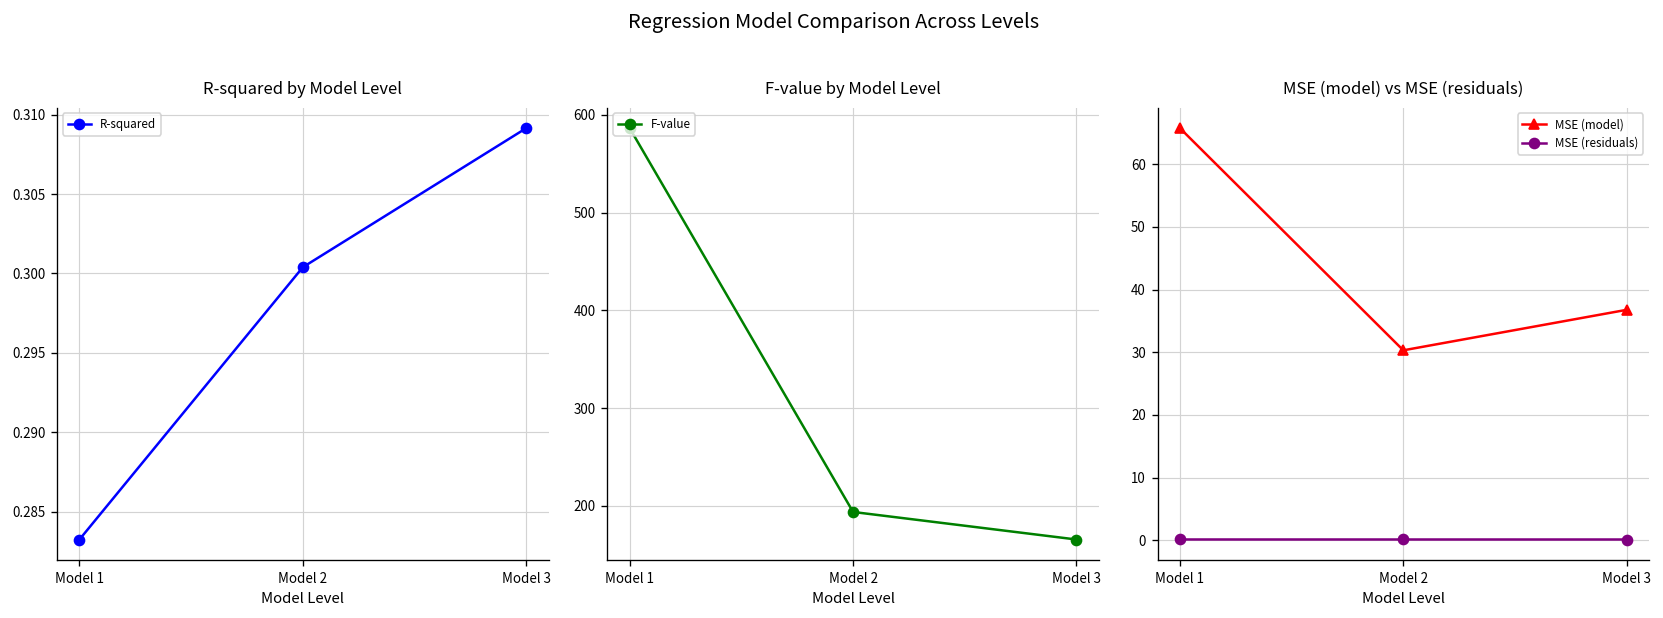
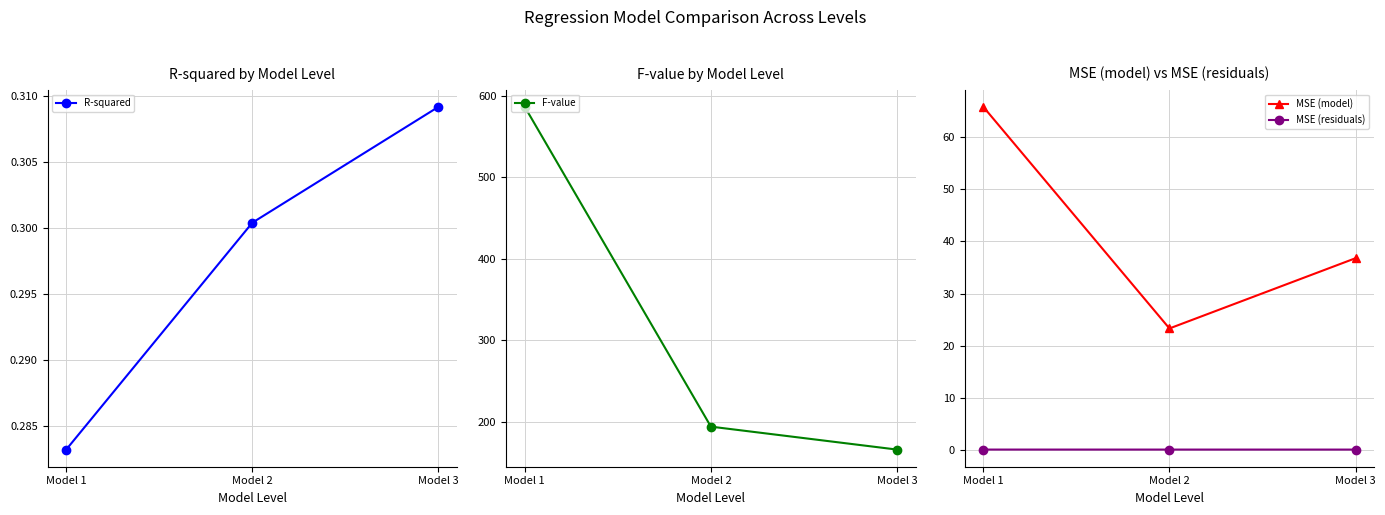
  {
    "R-squared by Model Level": {
      "Model 1": 0.2833,
      "Model 2": 0.3004,
      "Model 3": 0.3091
    },
    "F-value by Model Level": {
      "Model 2": 190,
      "Model 3": 170
    },
    "MSE (model) vs MSE (residuals)": {
      "MSE (model)": {
        "Model 1": 66,
-       "Model 2": 30,
+       "Model 2": 23,
        "Model 3": 37
      },
      "MSE (residuals)": {
        "Model 1": 0,
        "Model 2": 0,
        "Model 3": 0
      }
    }
  }
